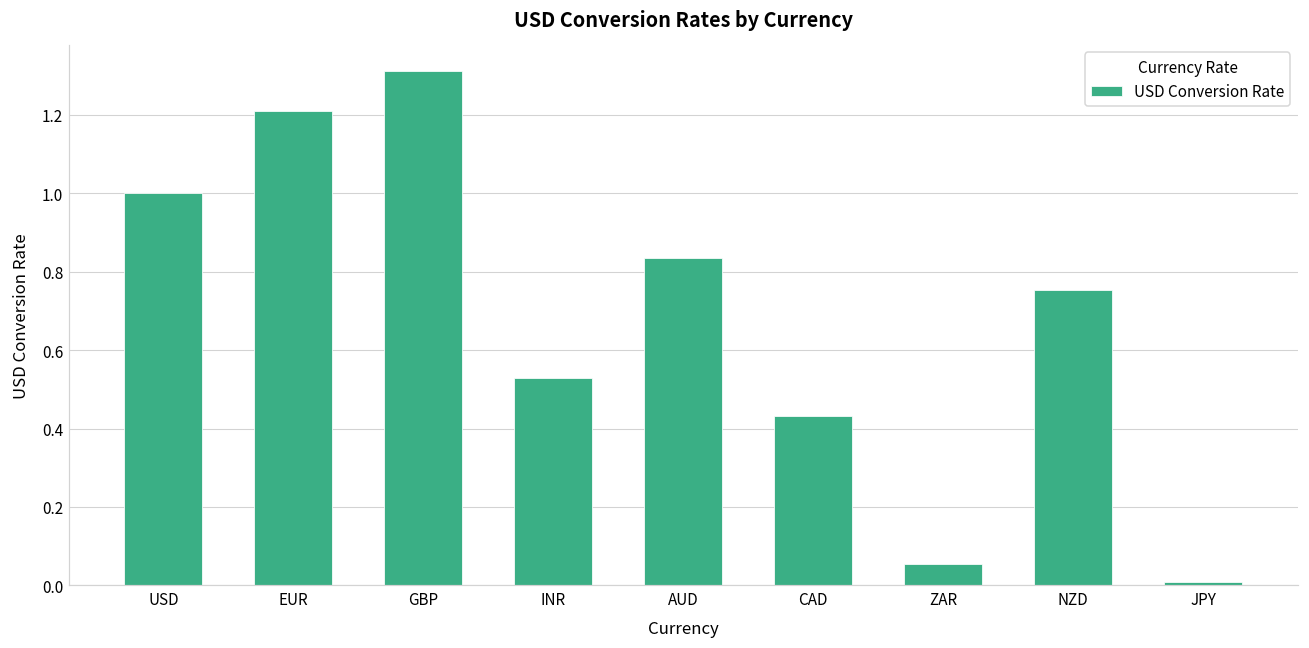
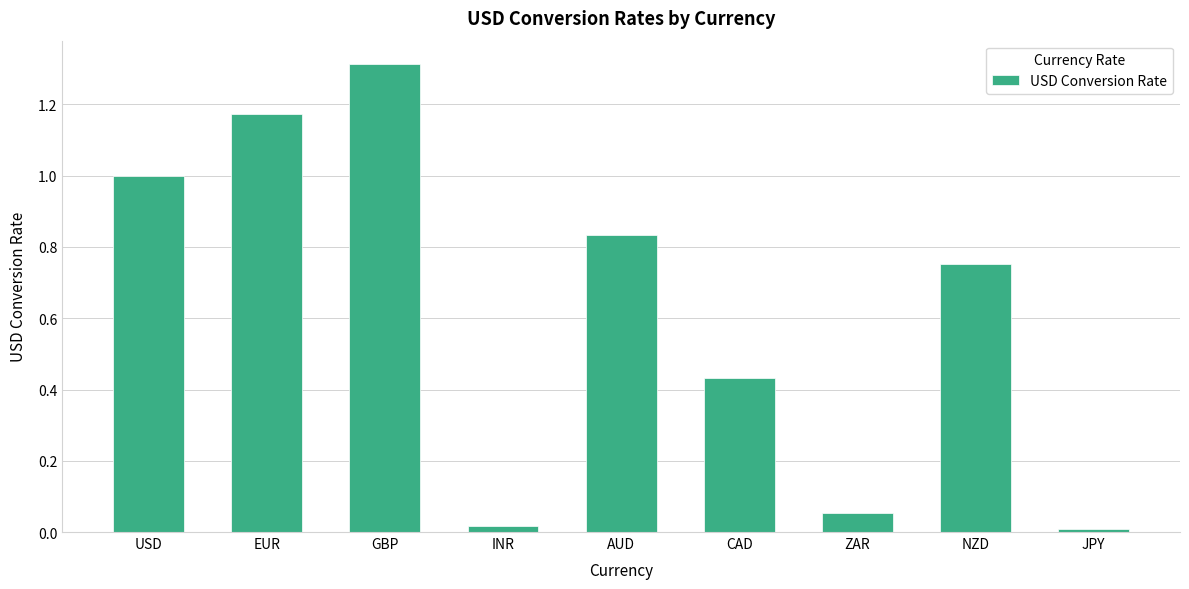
  {
    "USD": 1.00,
-   "EUR": 1.21,
+   "EUR": 1.17,
    "GBP": 1.31,
-   "INR": 0.53,
+   "INR": 0.02,
    "AUD": 0.84,
    "CAD": 0.43,
    "ZAR": 0.05,
    "NZD": 0.75,
    "JPY": 0.01
  }
